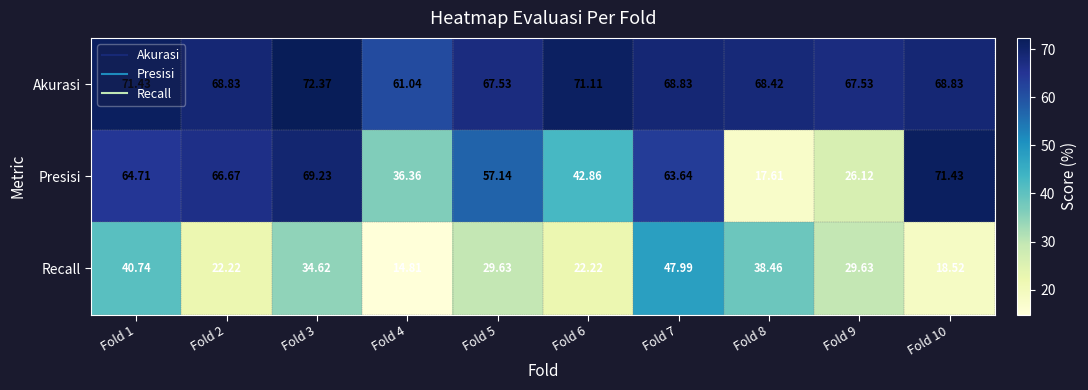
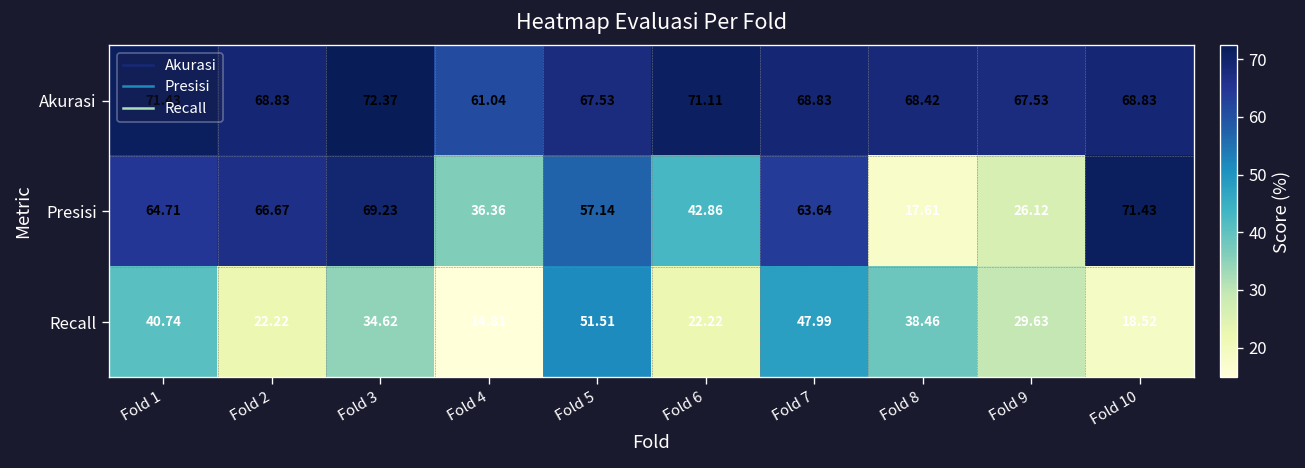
  {
    "Akurasi": {
      "Fold 2": 68.83,
      "Fold 3": 72.37,
      "Fold 4": 61.04,
      "Fold 5": 67.53,
      "Fold 6": 71.11,
      "Fold 7": 68.83,
      "Fold 8": 68.42,
      "Fold 9": 67.53,
      "Fold 10": 68.83
    },
    "Presisi": {
      "Fold 1": 64.71,
      "Fold 2": 66.67,
      "Fold 3": 69.23,
      "Fold 4": 36.36,
      "Fold 5": 57.14,
      "Fold 6": 42.86,
      "Fold 7": 63.64,
      "Fold 8": 17.61,
      "Fold 9": 26.12,
      "Fold 10": 71.43
    },
    "Recall": {
      "Fold 1": 40.74,
      "Fold 2": 22.22,
      "Fold 3": 34.62,
-     "Fold 5": 29.63,
+     "Fold 5": 51.51,
      "Fold 6": 22.22,
      "Fold 7": 47.99,
      "Fold 8": 38.46,
      "Fold 9": 29.63,
      "Fold 10": 18.52
    }
  }
